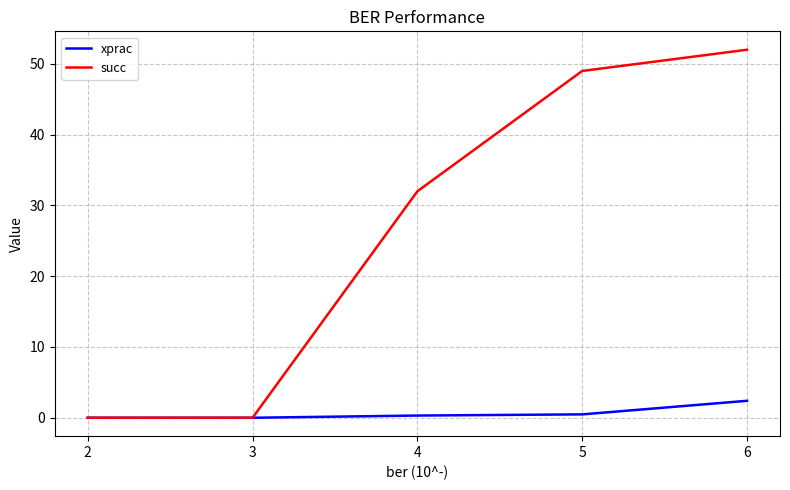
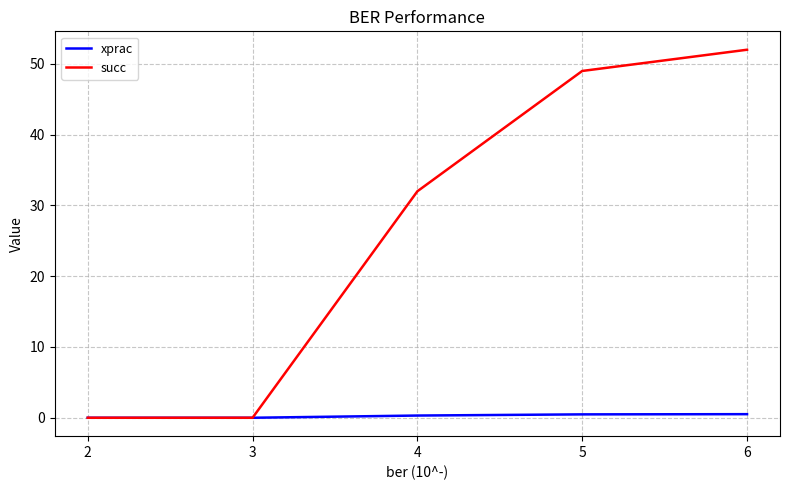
  {
    "xprac": {
      "4": 0,
      "5": 0,
-     "6": 2
+     "6": 1
    },
    "succ": {
      "4": 32,
      "5": 49,
      "6": 52
    }
  }
